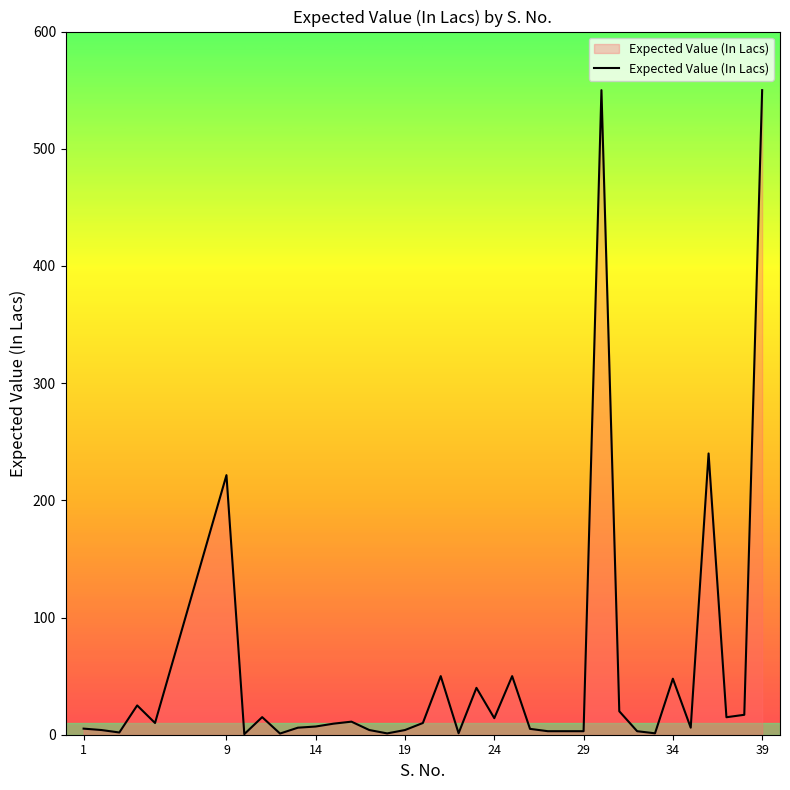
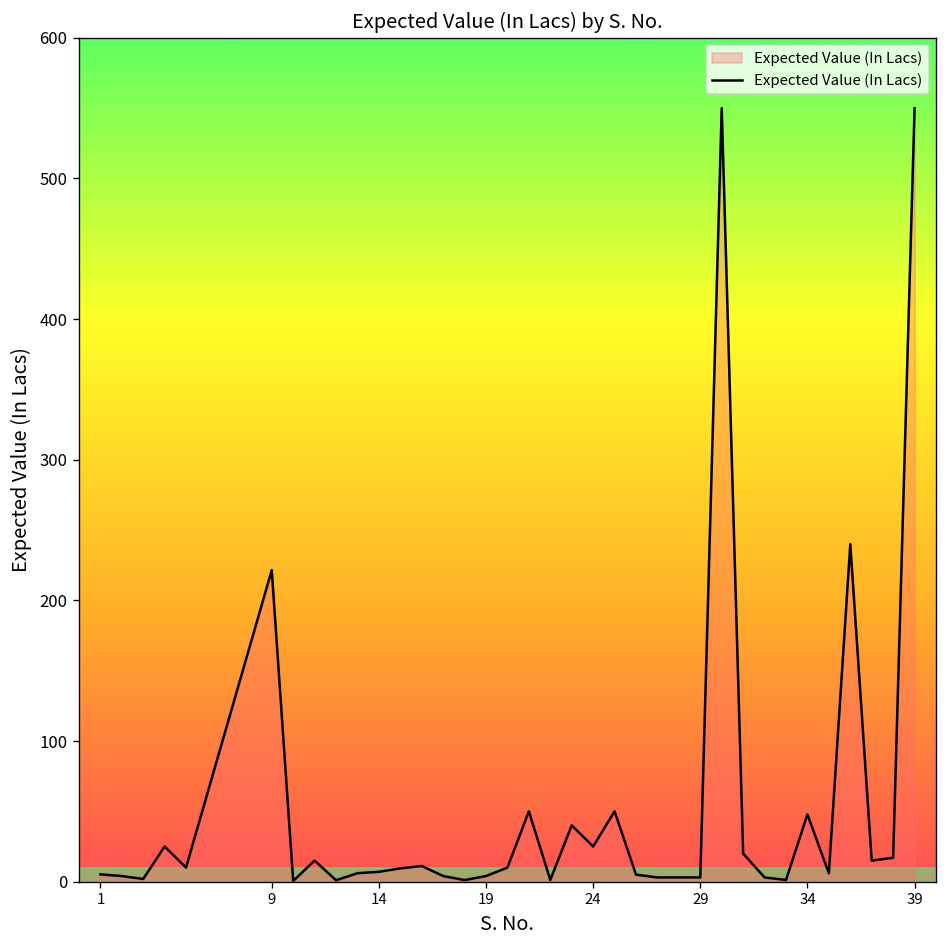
  {
    "9": 222,
-   "24": 14,
+   "24": 25,
    "34": 48,
    "39": 550
  }
